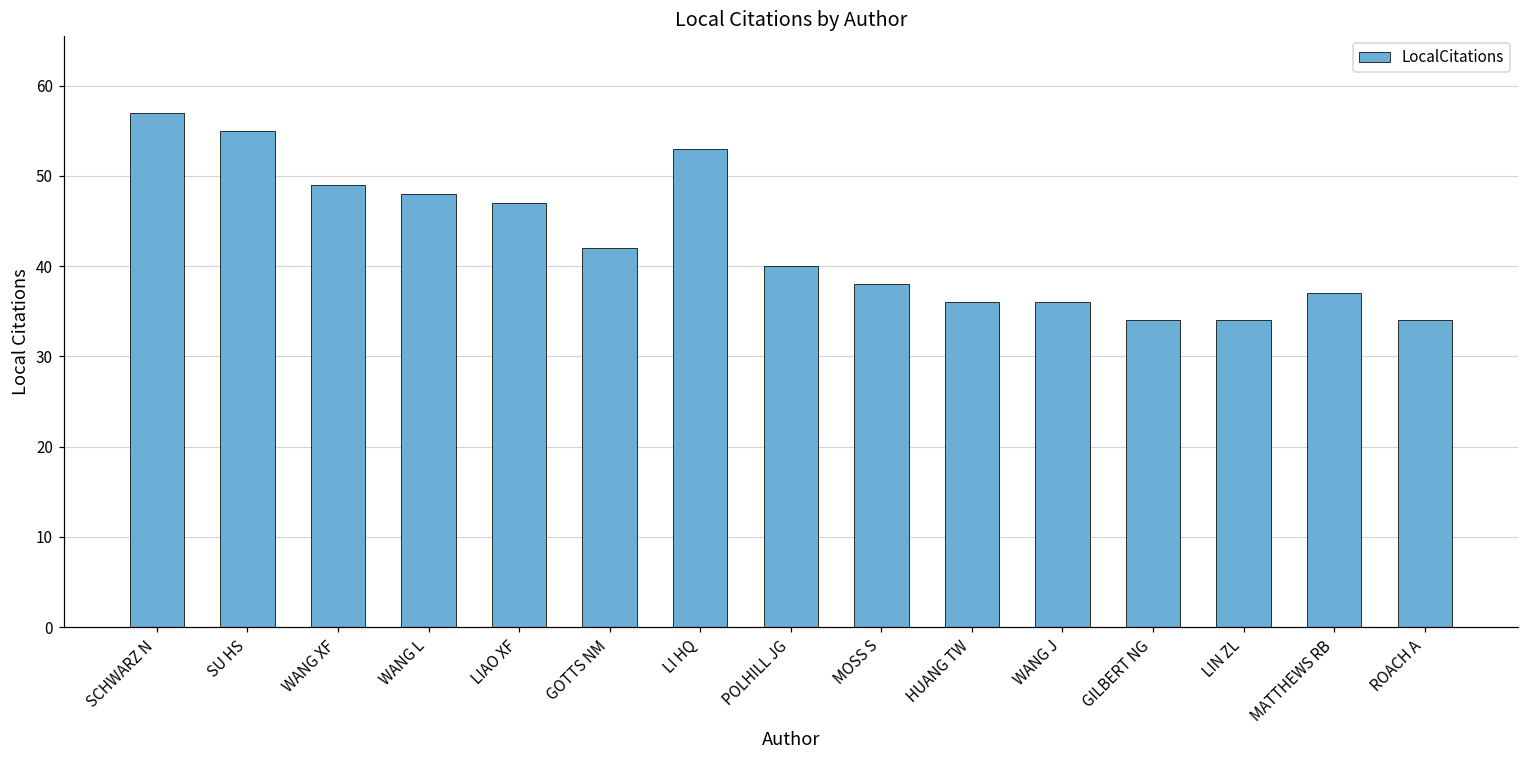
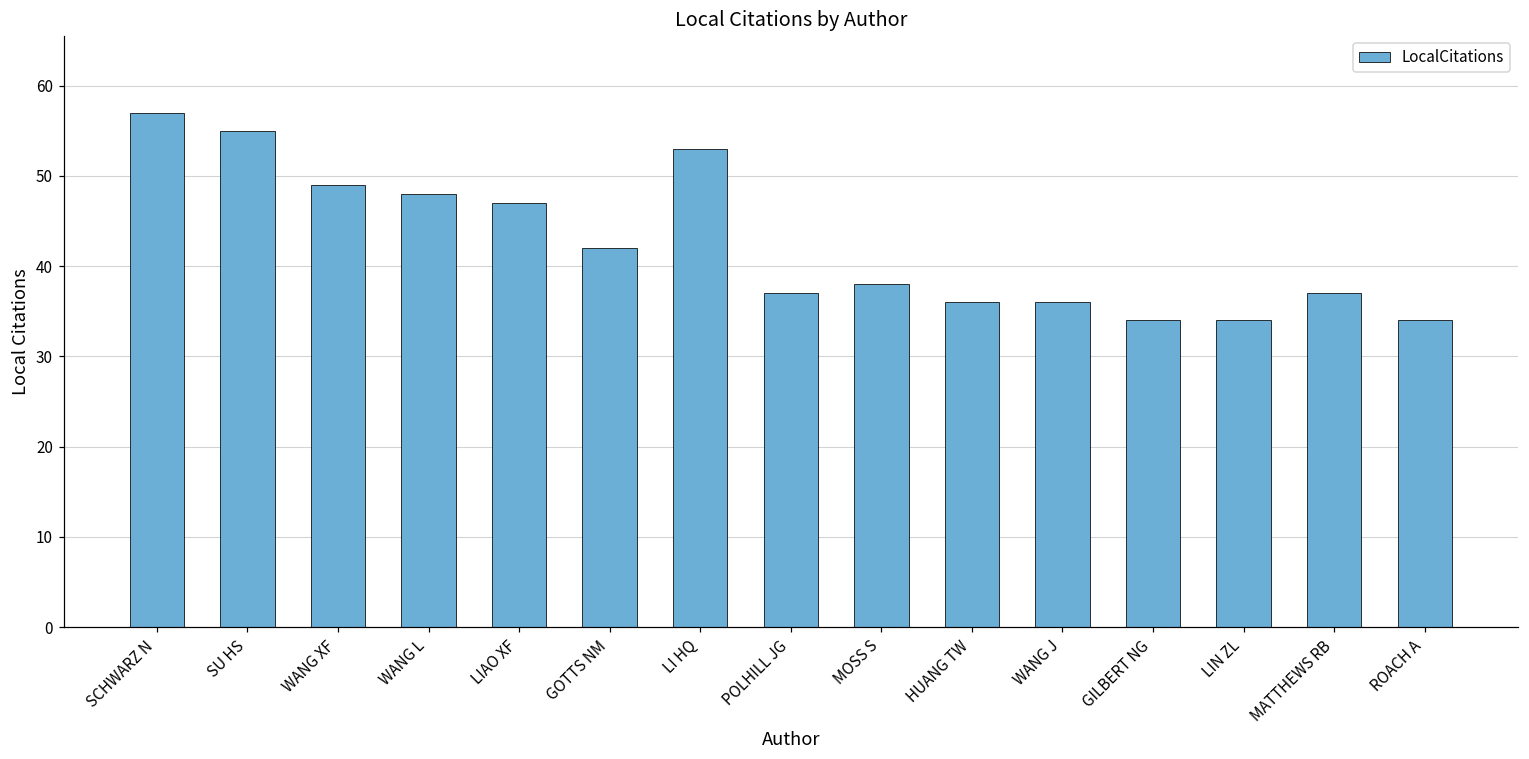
  {
    "SCHWARZ N": 57,
    "SU HS": 55,
    "WANG XF": 49,
    "WANG L": 48,
    "LIAO XF": 47,
    "GOTTS NM": 42,
    "LI HQ": 53,
-   "POLHILL JG": 40,
+   "POLHILL JG": 37,
    "MOSS S": 38,
    "HUANG TW": 36,
    "WANG J": 36,
    "GILBERT NG": 34,
    "LIN ZL": 34,
    "MATTHEWS RB": 37,
    "ROACH A": 34
  }
